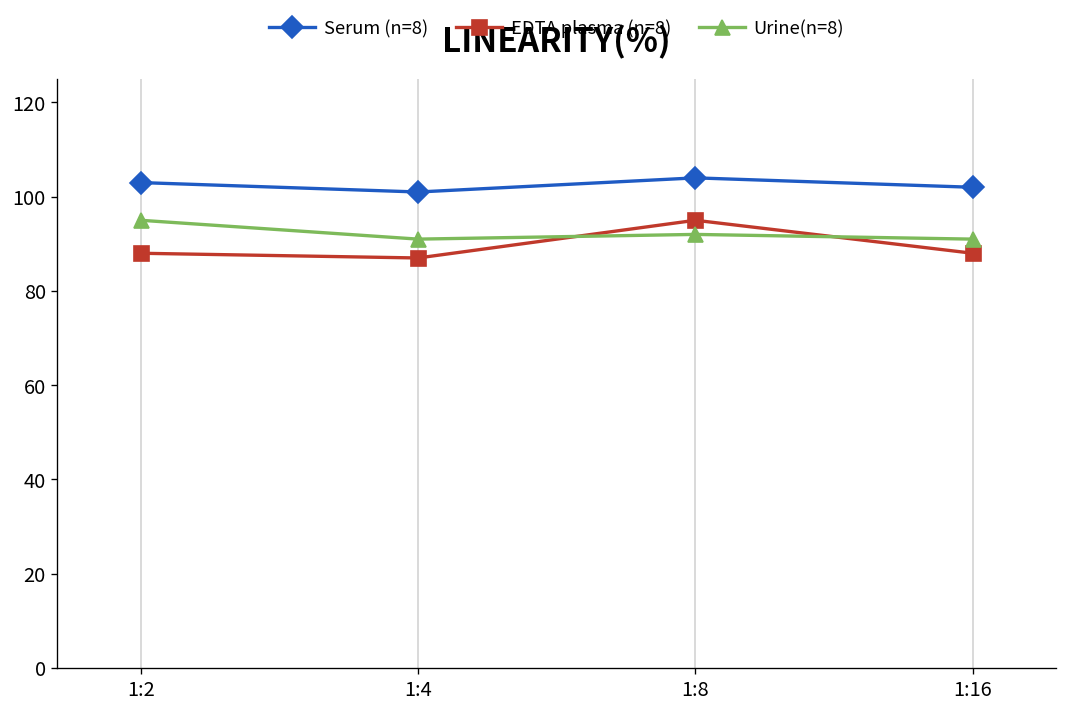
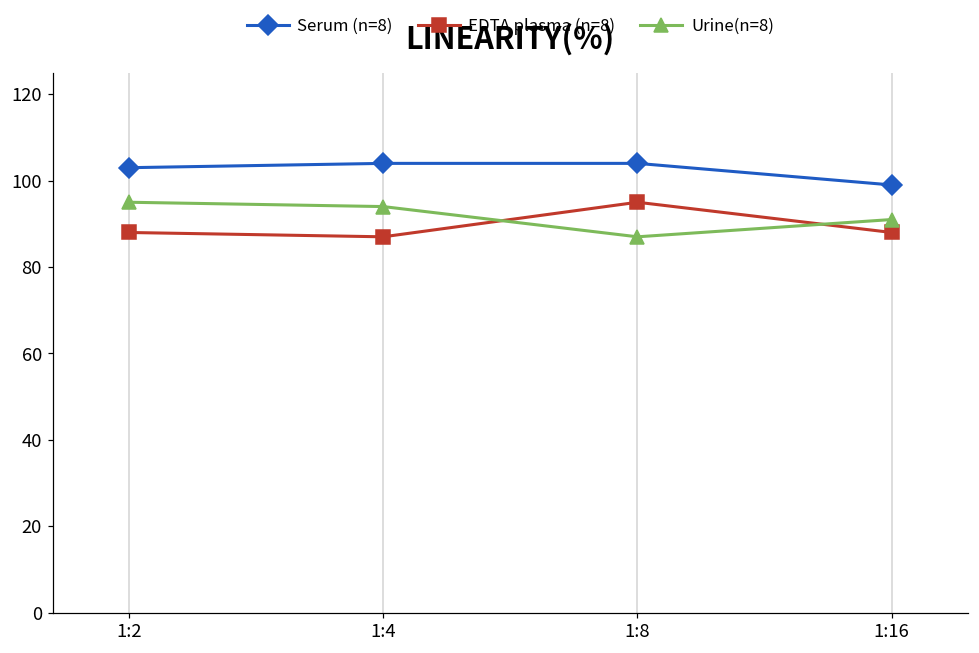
  {
    "Serum (n=8)": {
      "1:2": 103,
-     "1:4": 101,
+     "1:4": 104,
      "1:8": 104,
-     "1:16": 102
+     "1:16": 99
    },
    "EDTA plasma (n=8)": {
      "1:2": 88,
      "1:4": 87,
      "1:8": 95,
      "1:16": 88
    },
    "Urine(n=8)": {
      "1:2": 95,
-     "1:4": 91,
-     "1:8": 92,
+     "1:4": 94,
+     "1:8": 87,
      "1:16": 91
    }
  }
